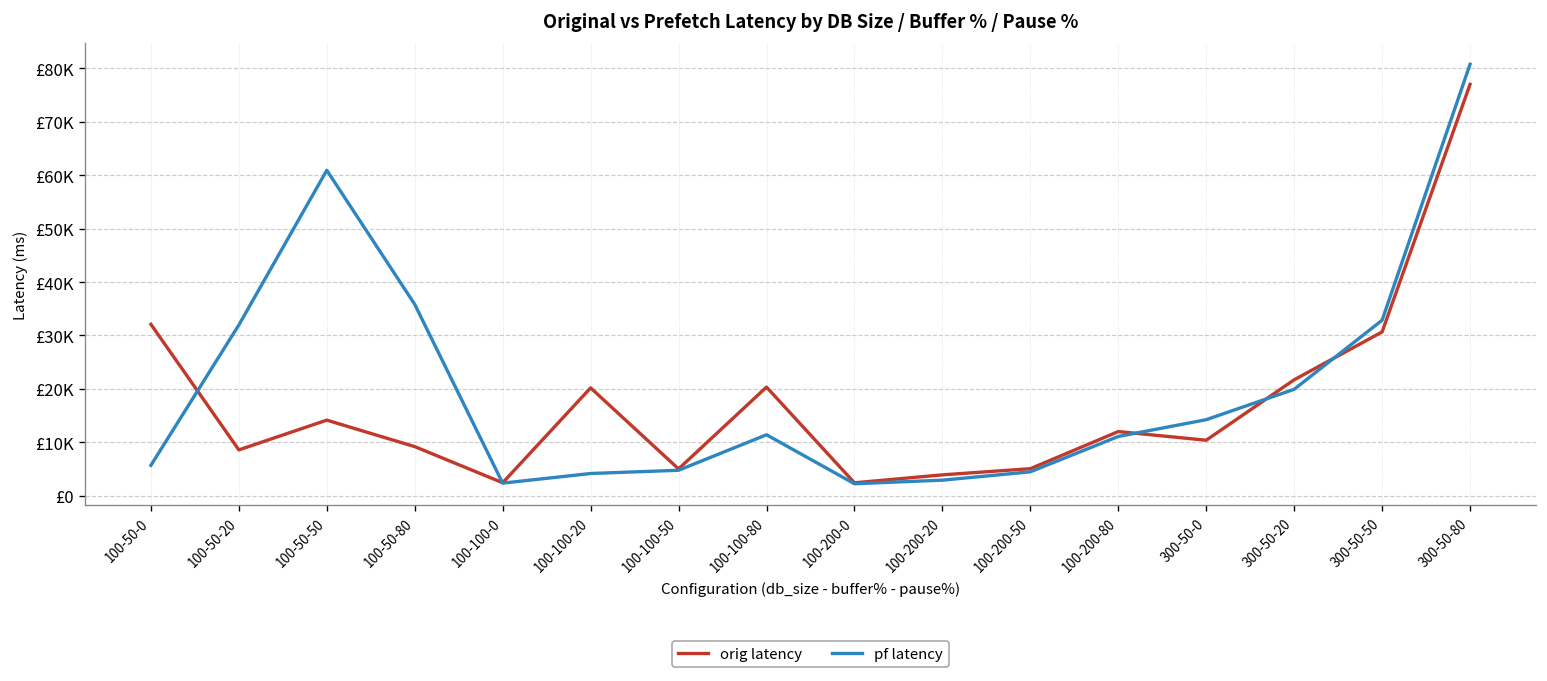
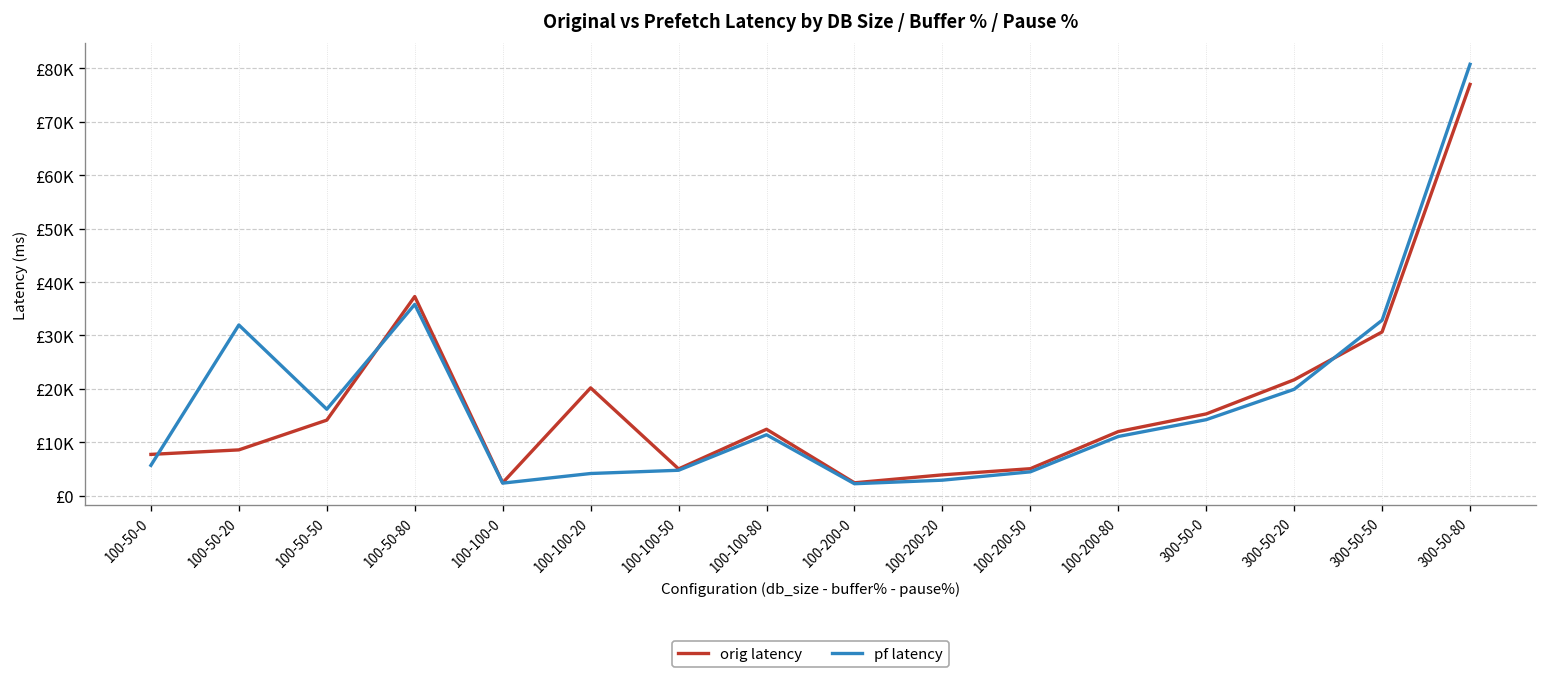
  {
    "orig latency": {
-     "100-50-0": "£32000",
+     "100-50-0": "£8000",
      "100-50-20": "£9000",
      "100-50-50": "£14000",
-     "100-50-80": "£9000",
+     "100-50-80": "£37000",
      "100-100-20": "£20000",
-     "100-100-80": "£20000",
+     "100-100-80": "£12000",
      "100-200-20": "£4000",
      "100-200-50": "£5000",
      "100-200-80": "£12000",
-     "300-50-0": "£10000",
+     "300-50-0": "£15000",
      "300-50-20": "£22000",
      "300-50-50": "£31000",
      "300-50-80": "£77000"
    },
    "pf latency": {
      "100-50-0": "£6000",
      "100-50-20": "£32000",
-     "100-50-50": "£61000",
+     "100-50-50": "£16000",
      "100-50-80": "£36000",
      "100-100-20": "£4000",
      "100-100-80": "£11000",
      "100-200-20": "£3000",
      "100-200-50": "£4000",
      "100-200-80": "£11000",
      "300-50-0": "£14000",
      "300-50-20": "£20000",
      "300-50-50": "£33000",
      "300-50-80": "£81000"
    }
  }
